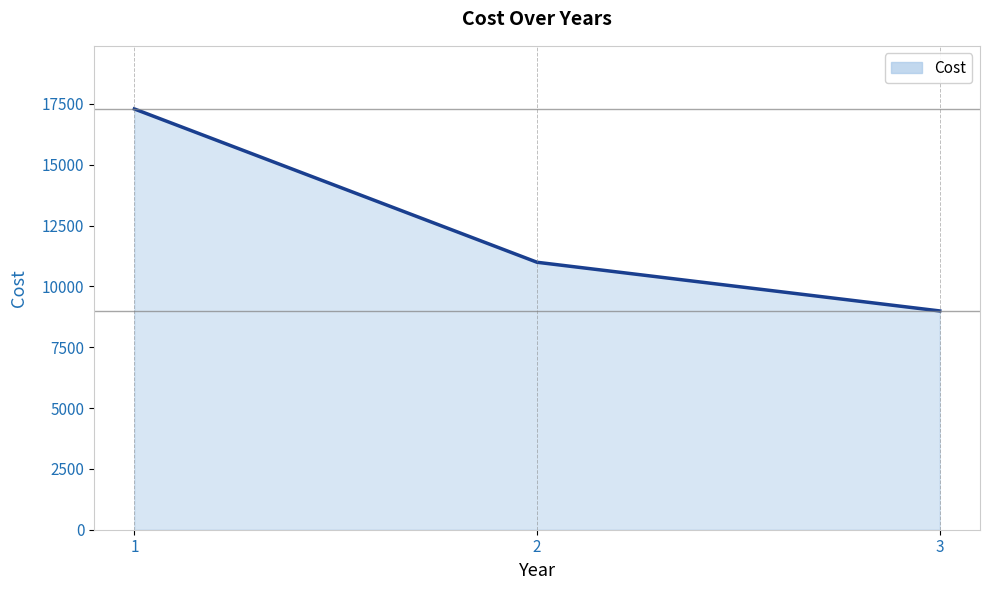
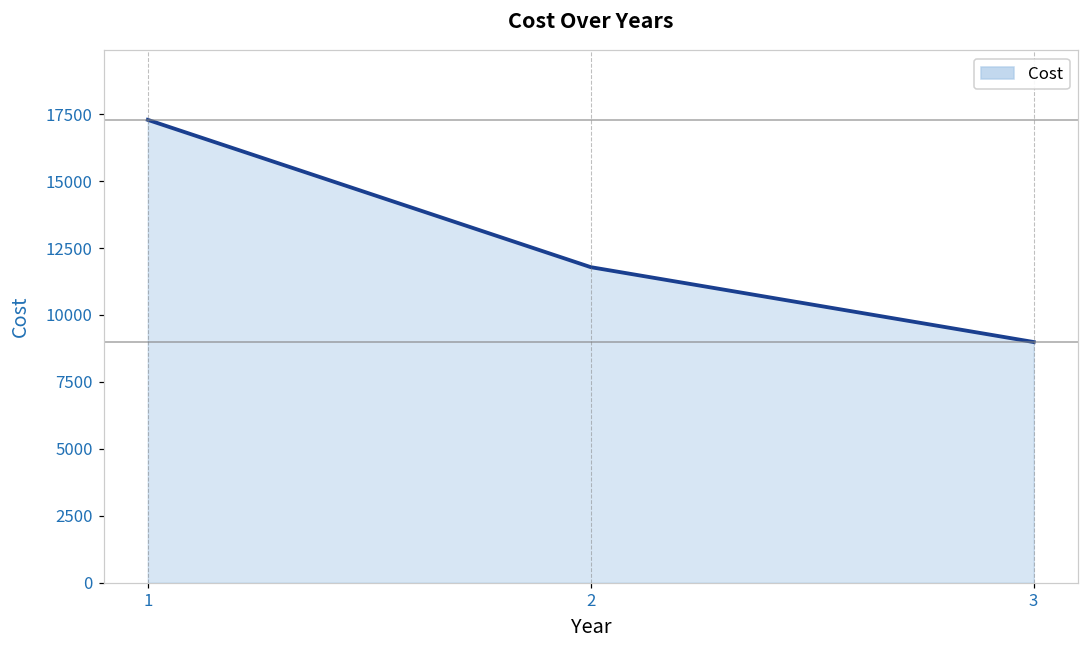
  {
    "1": 17300,
-   "2": 11000,
+   "2": 11800,
    "3": 9000
  }
